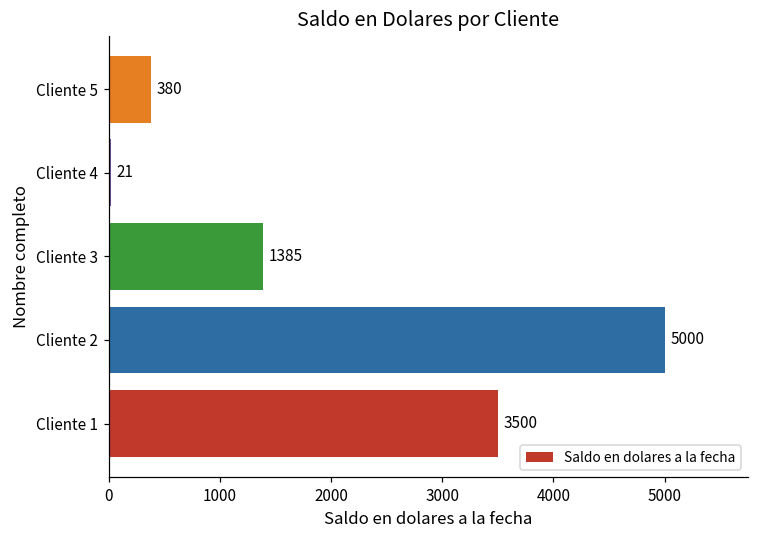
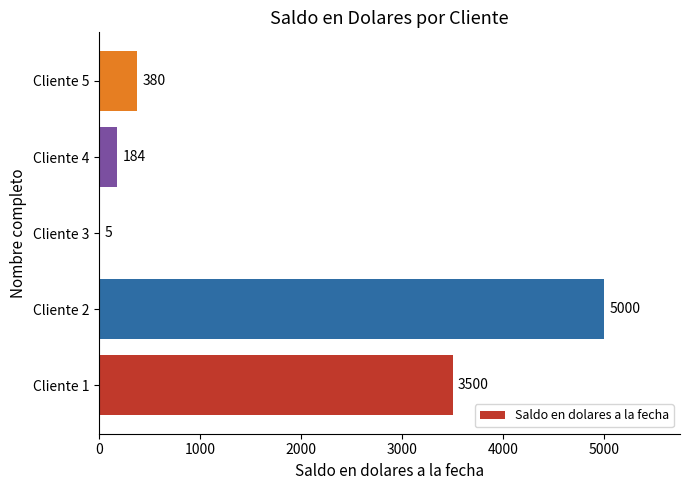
  {
    "Cliente 5": 380,
-   "Cliente 4": 21,
-   "Cliente 3": 1385,
+   "Cliente 4": 184,
+   "Cliente 3": 5,
    "Cliente 2": 5000,
    "Cliente 1": 3500
  }
